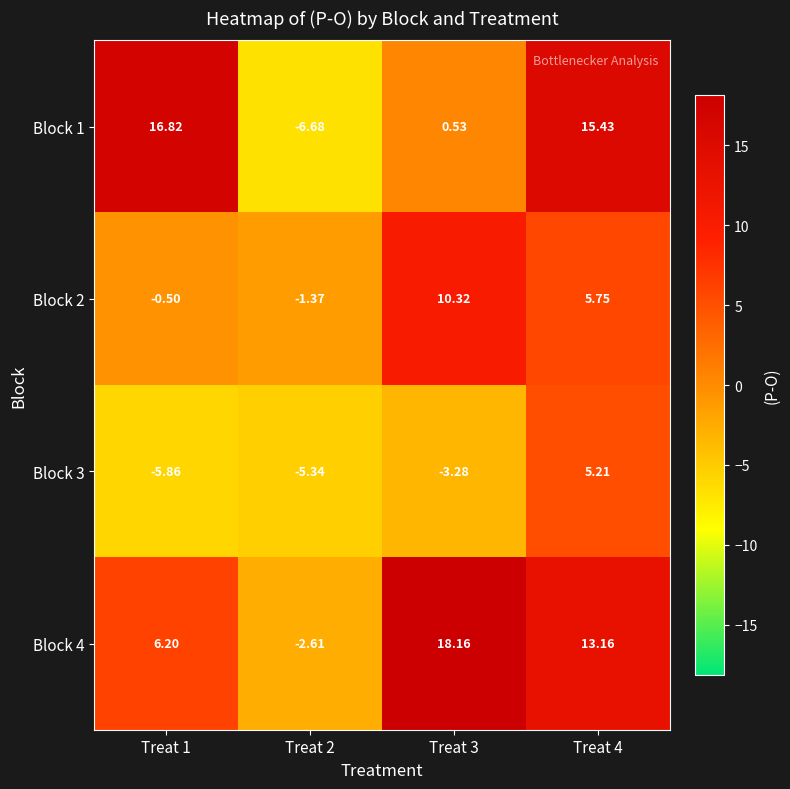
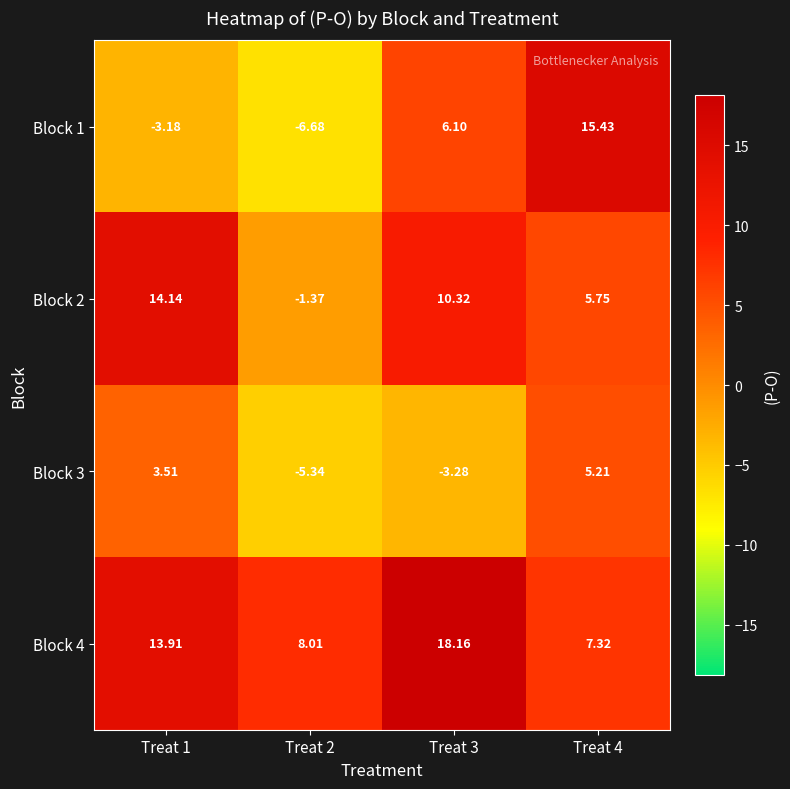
  {
    "Block 1": {
-     "Treat 1": 16.82,
+     "Treat 1": -3.18,
      "Treat 2": -6.68,
-     "Treat 3": 0.53
+     "Treat 3": 6.10
    },
    "Block 2": {
-     "Treat 1": -0.50,
+     "Treat 1": 14.14,
      "Treat 2": -1.37,
      "Treat 3": 10.32,
      "Treat 4": 5.75
    },
    "Block 3": {
-     "Treat 1": -5.86,
+     "Treat 1": 3.51,
      "Treat 2": -5.34,
      "Treat 3": -3.28,
      "Treat 4": 5.21
    },
    "Block 4": {
-     "Treat 1": 6.20,
-     "Treat 2": -2.61,
+     "Treat 1": 13.91,
+     "Treat 2": 8.01,
      "Treat 3": 18.16,
-     "Treat 4": 13.16
+     "Treat 4": 7.32
    }
  }
